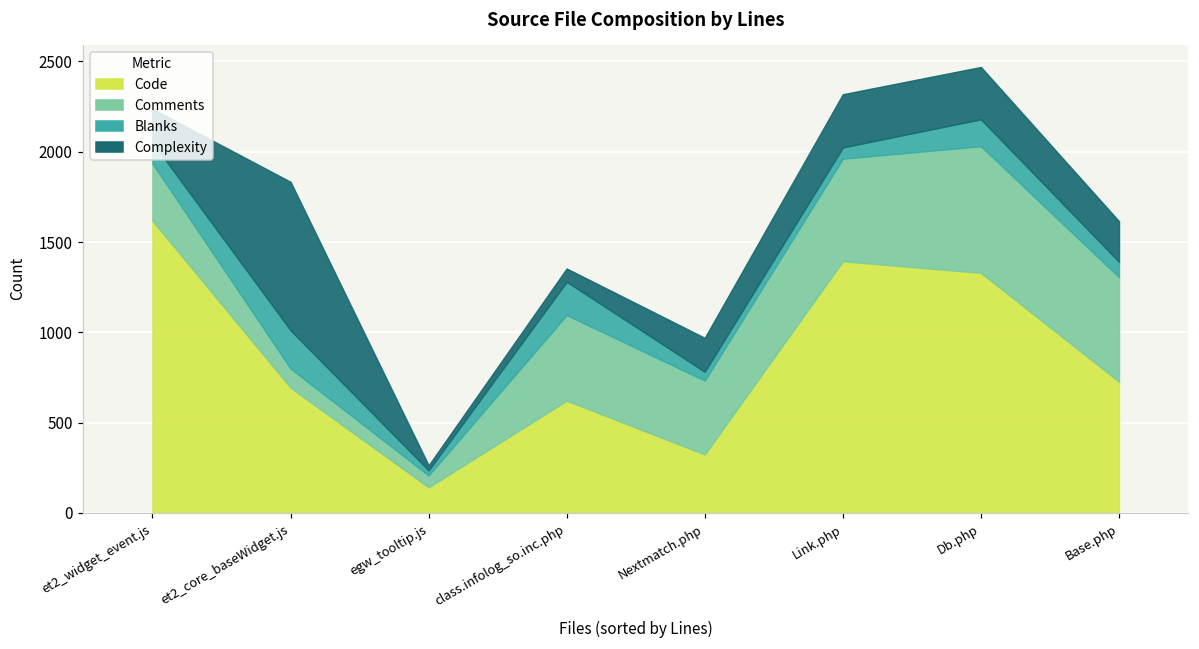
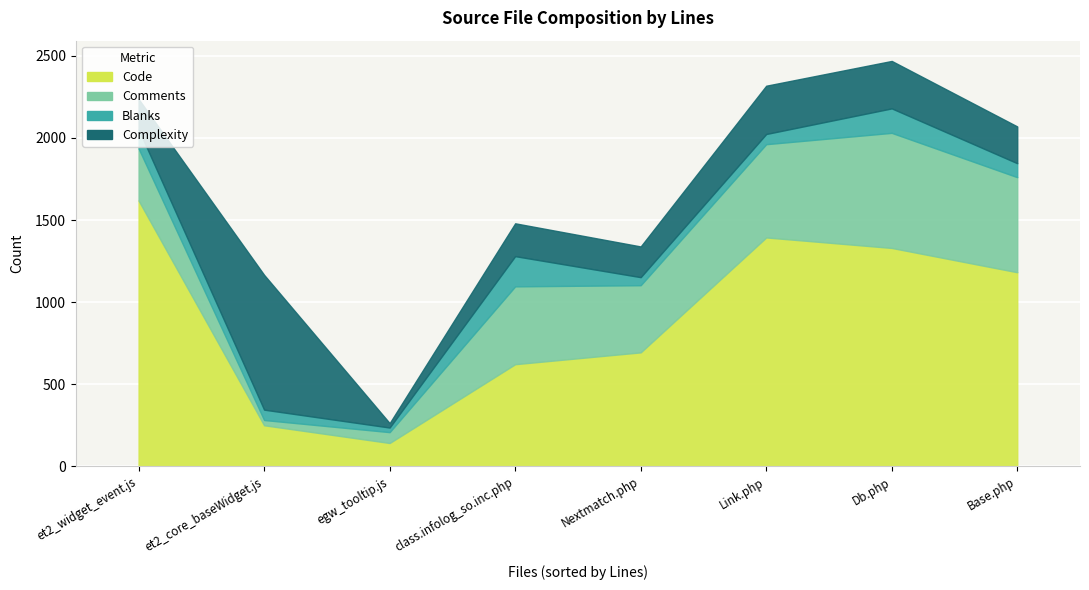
  {
    "Code": {
      "et2_widget_event.js": 1620,
-     "et2_core_baseWidget.js": 690,
+     "et2_core_baseWidget.js": 250,
      "egw_tooltip.js": 140,
      "class.infolog_so.inc.php": 620,
-     "Nextmatch.php": 320,
+     "Nextmatch.php": 690,
      "Link.php": 1390,
      "Db.php": 1330,
-     "Base.php": 730
+     "Base.php": 1180
    },
    "Comments": {
      "et2_widget_event.js": 320,
-     "et2_core_baseWidget.js": 110,
+     "et2_core_baseWidget.js": 30,
      "egw_tooltip.js": 70,
      "class.infolog_so.inc.php": 470,
      "Nextmatch.php": 410,
      "Link.php": 570,
      "Db.php": 700,
      "Base.php": 580
    },
    "Blanks": {
-     "et2_core_baseWidget.js": 210,
+     "et2_core_baseWidget.js": 60,
      "egw_tooltip.js": 30,
      "class.infolog_so.inc.php": 180,
      "Nextmatch.php": 50,
      "Link.php": 60,
      "Db.php": 150,
      "Base.php": 90
    },
    "Complexity": {
      "et2_core_baseWidget.js": 820,
      "egw_tooltip.js": 30,
-     "class.infolog_so.inc.php": 70,
+     "class.infolog_so.inc.php": 200,
      "Nextmatch.php": 190,
      "Link.php": 290,
      "Db.php": 290,
      "Base.php": 220
    }
  }
